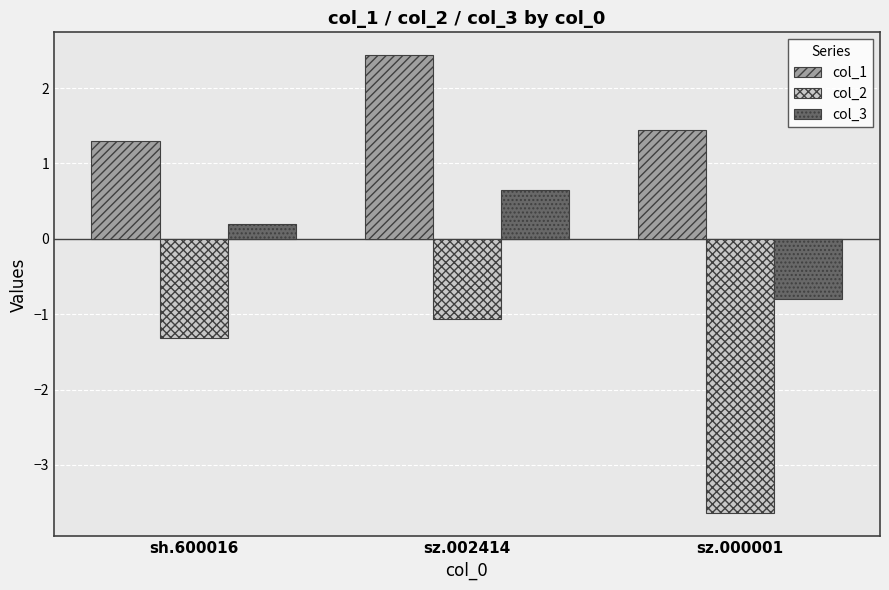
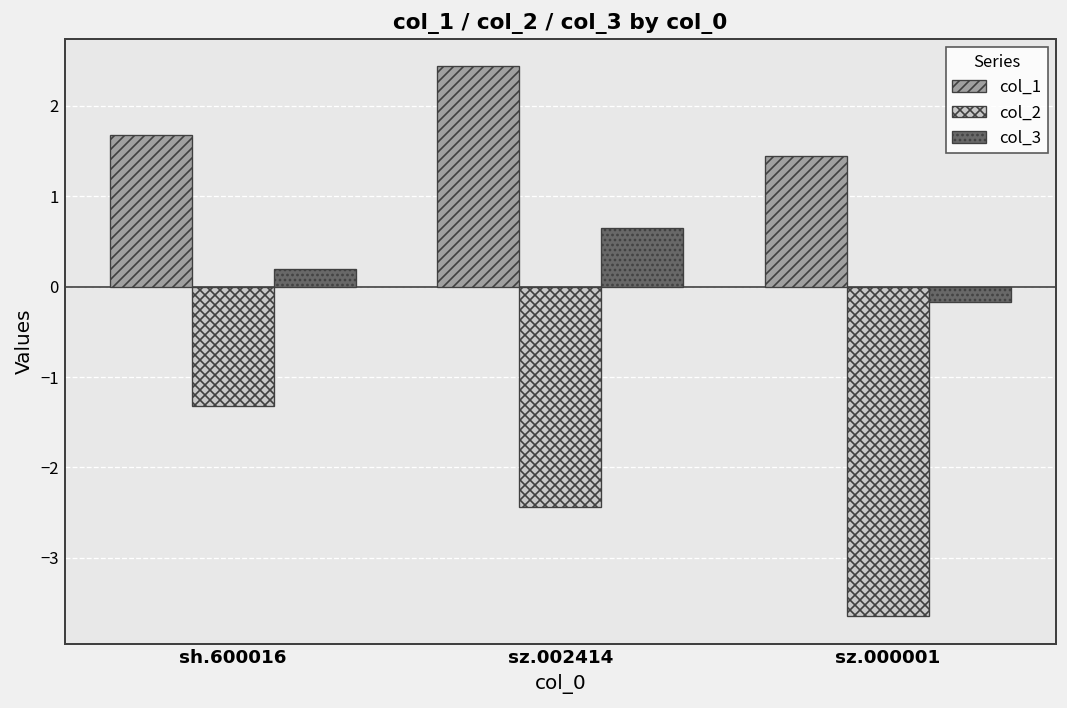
  {
    "col_1": {
-     "sh.600016": 1.3,
+     "sh.600016": 1.7,
      "sz.002414": 2.4,
      "sz.000001": 1.4
    },
    "col_2": {
      "sh.600016": -1.3,
-     "sz.002414": -1.1,
+     "sz.002414": -2.4,
      "sz.000001": -3.6
    },
    "col_3": {
      "sh.600016": 0.2,
      "sz.002414": 0.6,
-     "sz.000001": -0.8
+     "sz.000001": -0.2
    }
  }
